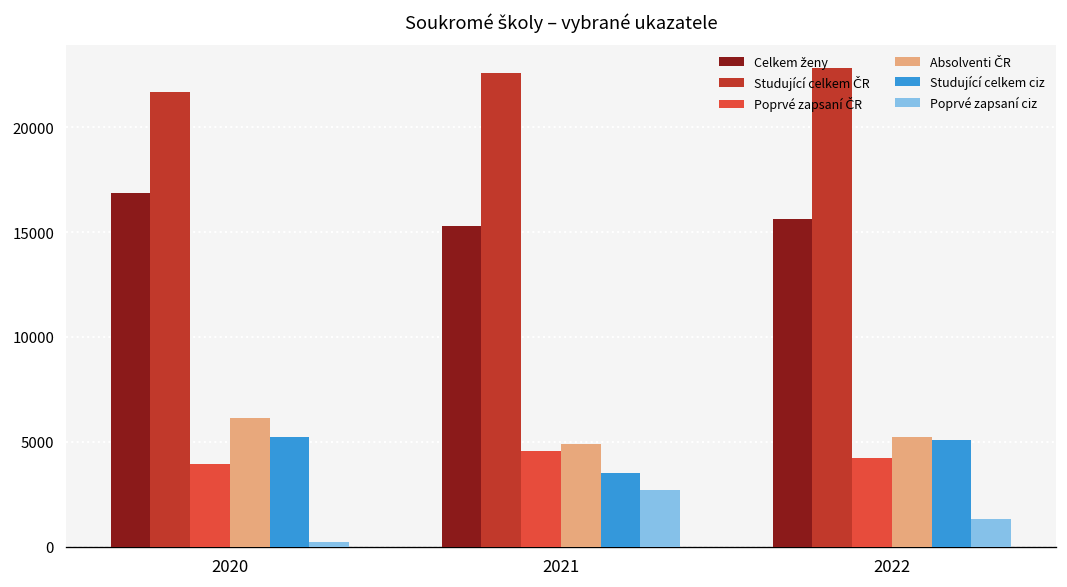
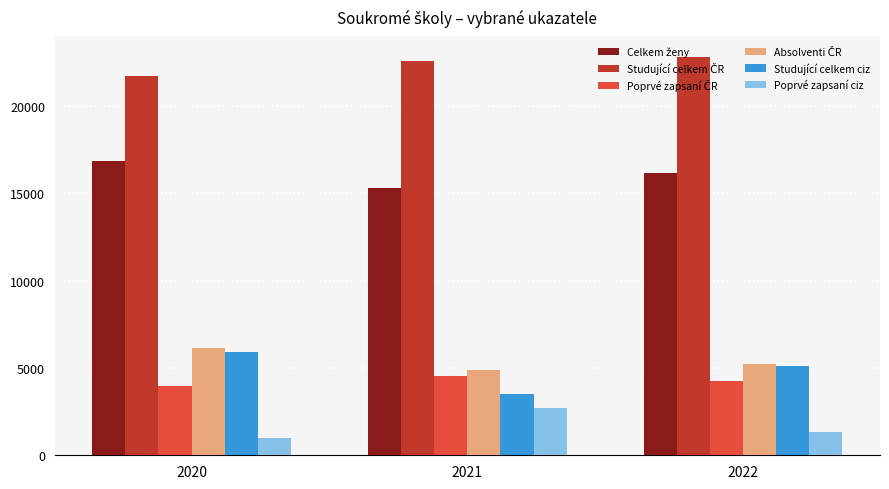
  {
    "Celkem ženy": {
      "2020": 16800,
      "2021": 15300,
-     "2022": 15600
+     "2022": 16200
    },
    "Absolventi ČR": {
      "2020": 6100,
      "2021": 4900,
      "2022": 5200
    },
    "Studující celkem ciz": {
-     "2020": 5200,
+     "2020": 5900,
      "2021": 3500,
      "2022": 5100
    },
    "Poprvé zapsaní ciz": {
-     "2020": 200,
+     "2020": 1000,
      "2021": 2700,
      "2022": 1300
    }
  }
